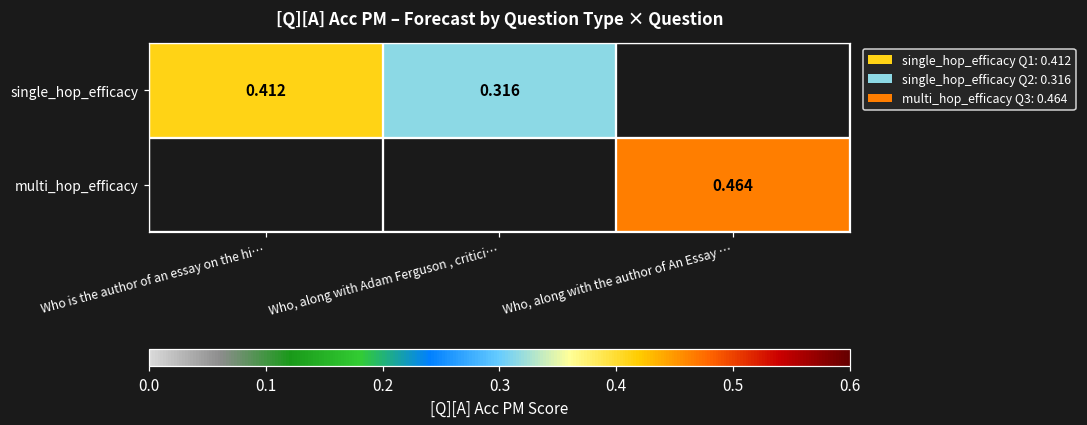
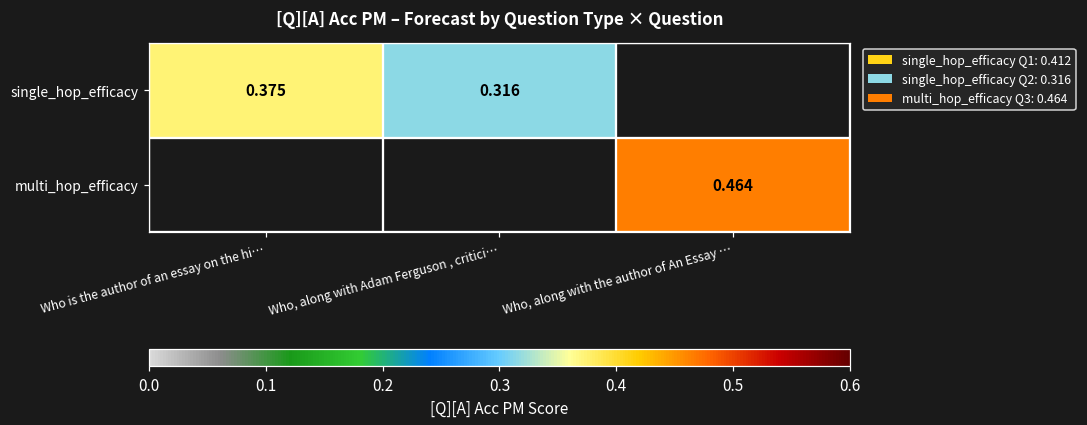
  {
    "single_hop_efficacy": {
-     "Who is the author of an essay on the hi…": 0.412,
+     "Who is the author of an essay on the hi…": 0.375,
      "Who, along with Adam Ferguson , critici…": 0.316
    },
    "multi_hop_efficacy": {
      "Who, along with the author of An Essay …": 0.464
    }
  }
